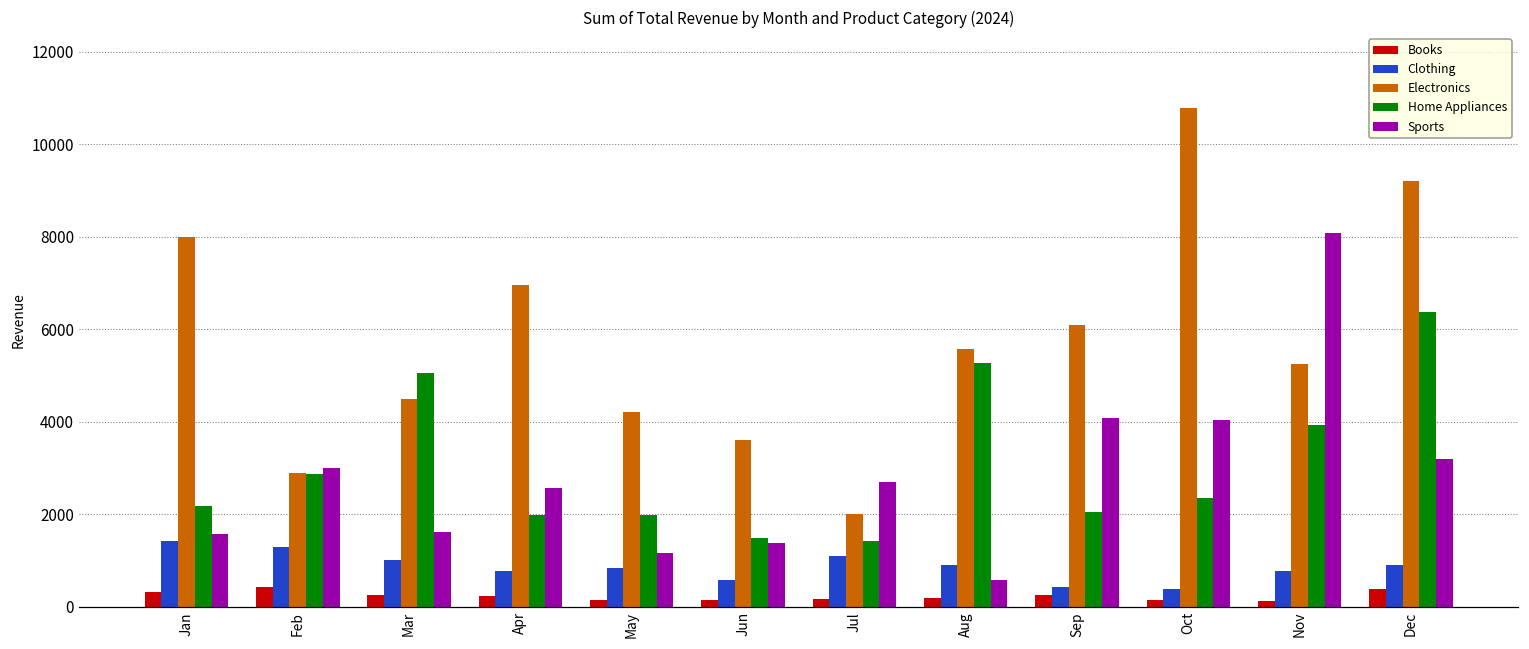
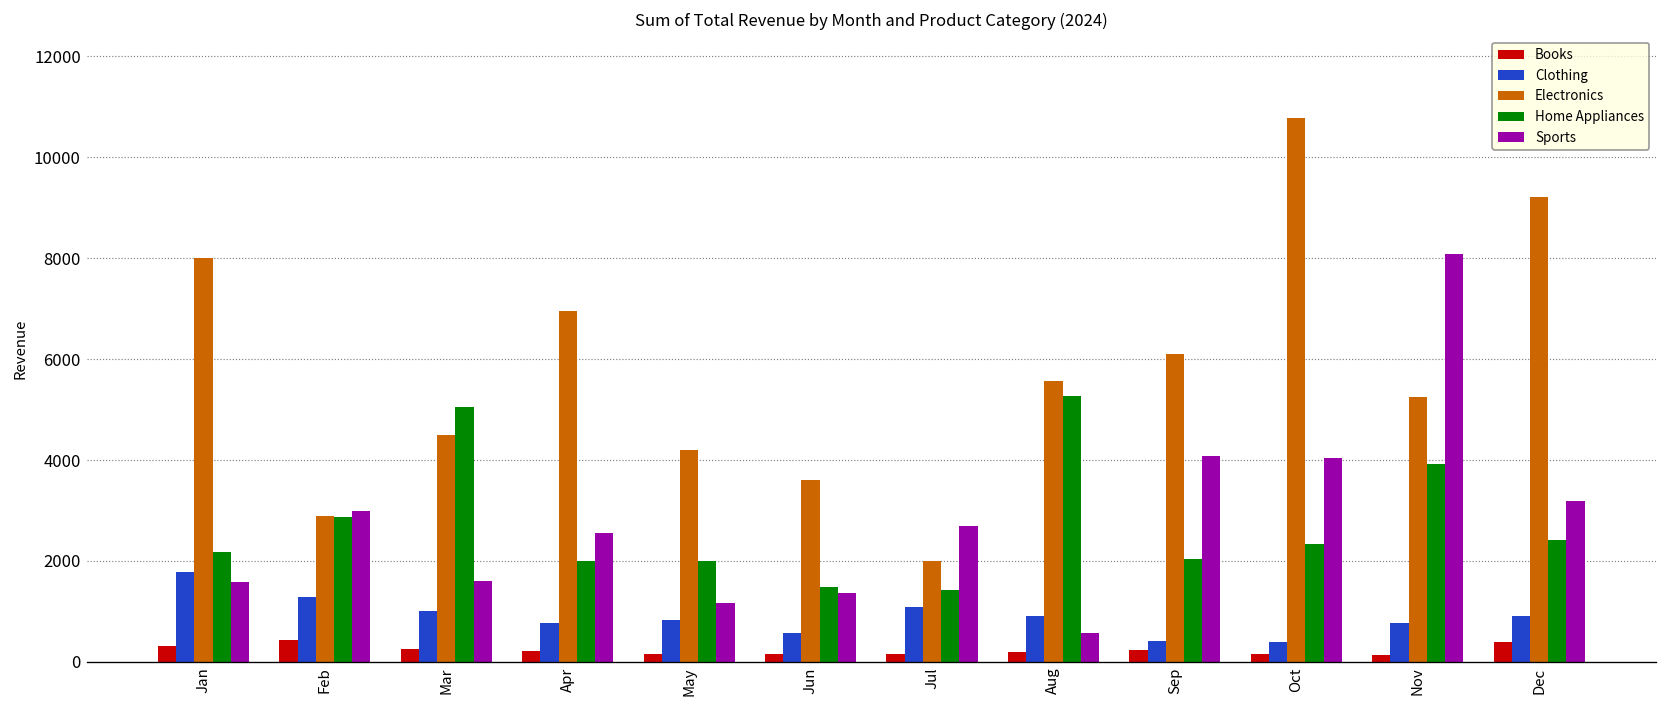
  {
    "Books": {
      "Jan": 300,
      "Feb": 400,
      "Mar": 300,
      "Apr": 200,
      "May": 100,
      "Jun": 100,
      "Jul": 200,
      "Aug": 200,
      "Sep": 200,
      "Oct": 200,
      "Nov": 100,
      "Dec": 400
    },
    "Clothing": {
-     "Jan": 1400,
+     "Jan": 1800,
      "Feb": 1300,
      "Mar": 1000,
      "Apr": 800,
      "May": 800,
      "Jun": 600,
      "Jul": 1100,
      "Aug": 900,
      "Sep": 400,
      "Oct": 400,
      "Nov": 800,
      "Dec": 900
    },
    "Electronics": {
      "Jan": 8000,
      "Feb": 2900,
      "Mar": 4500,
      "Apr": 7000,
      "May": 4200,
      "Jun": 3600,
      "Jul": 2000,
      "Aug": 5600,
      "Sep": 6100,
      "Oct": 10800,
      "Nov": 5200,
      "Dec": 9200
    },
    "Home Appliances": {
      "Jan": 2200,
      "Feb": 2900,
      "Mar": 5100,
      "Apr": 2000,
      "May": 2000,
      "Jun": 1500,
      "Jul": 1400,
      "Aug": 5300,
      "Sep": 2000,
      "Oct": 2300,
      "Nov": 3900,
-     "Dec": 6400
+     "Dec": 2400
    },
    "Sports": {
      "Jan": 1600,
      "Feb": 3000,
      "Mar": 1600,
      "Apr": 2600,
      "May": 1200,
      "Jun": 1400,
      "Jul": 2700,
      "Aug": 600,
      "Sep": 4100,
      "Oct": 4000,
      "Nov": 8100,
      "Dec": 3200
    }
  }
